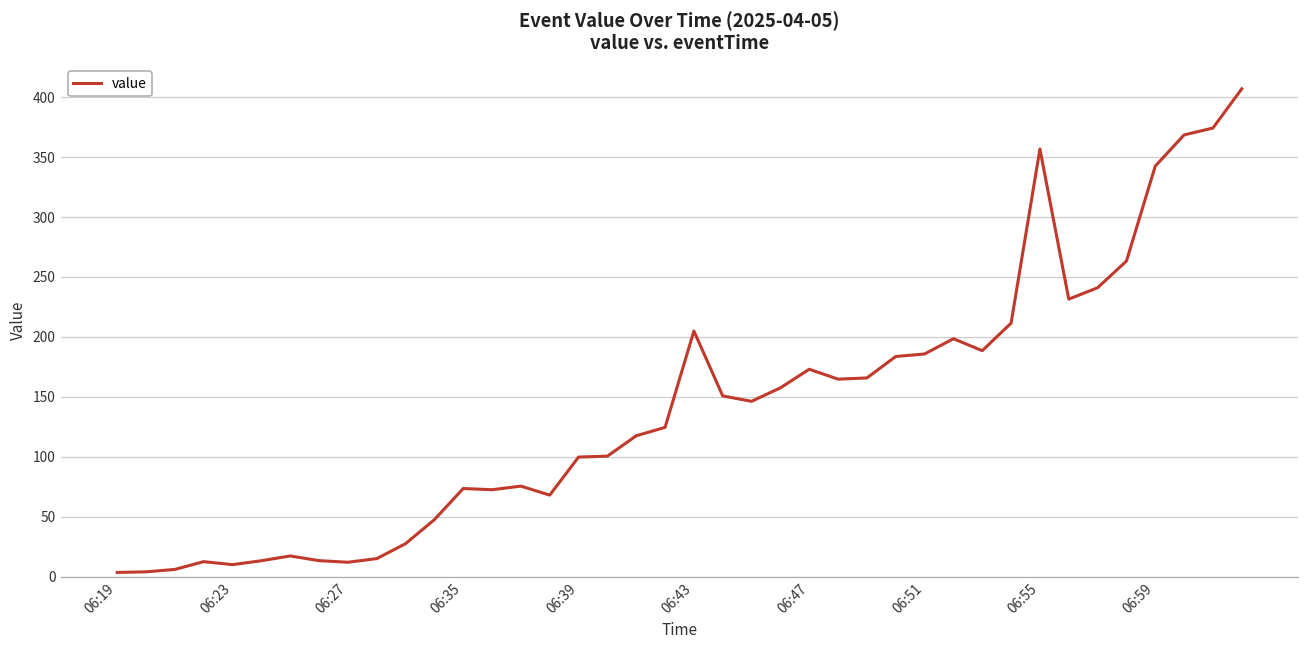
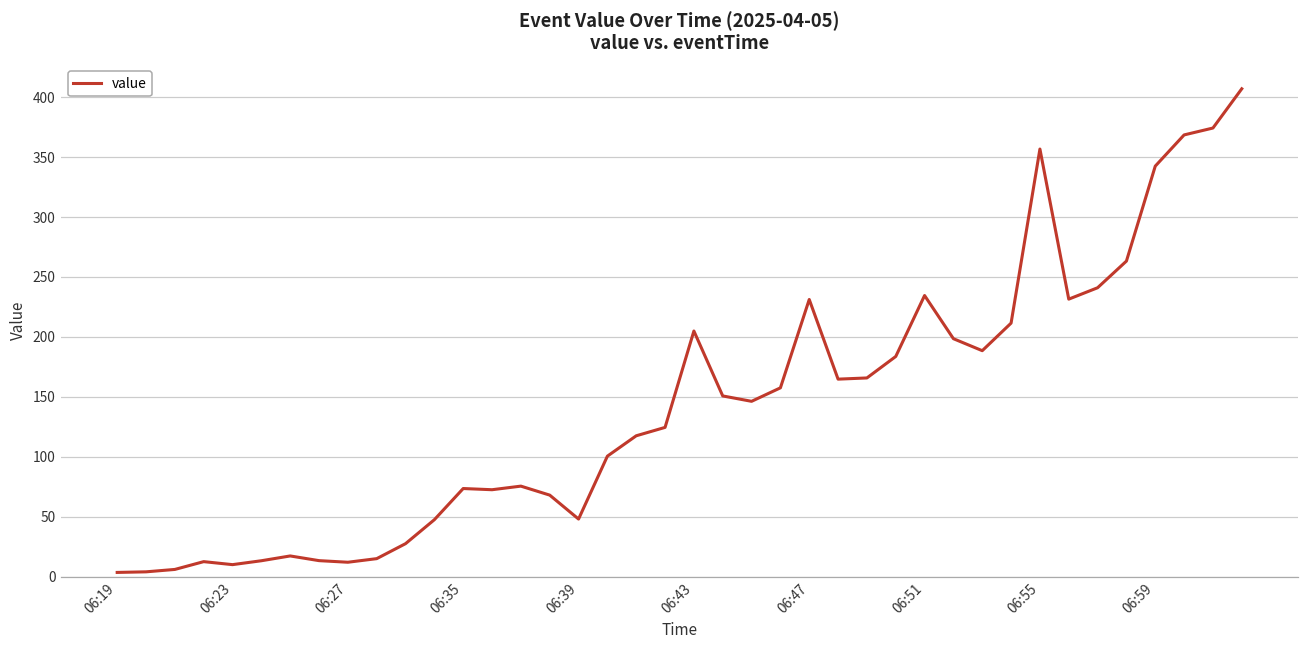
  {
    "06:19": 4,
    "06:23": 10,
    "06:27": 12,
    "06:35": 74,
-   "06:39": 100,
+   "06:39": 48,
    "06:43": 205,
-   "06:47": 173,
-   "06:51": 186,
+   "06:47": 231,
+   "06:51": 235,
    "06:55": 357,
    "06:59": 342
  }
